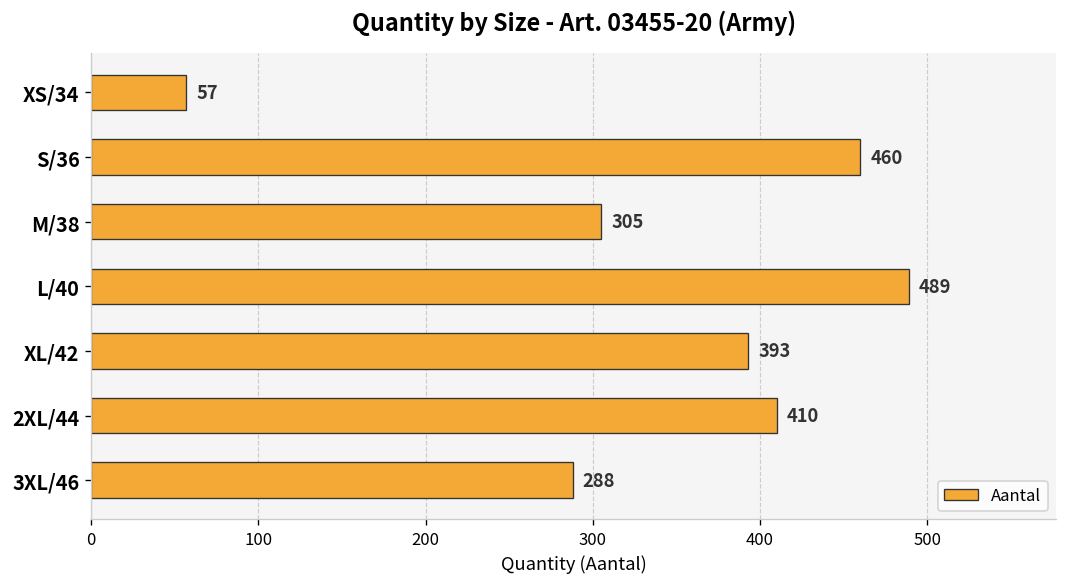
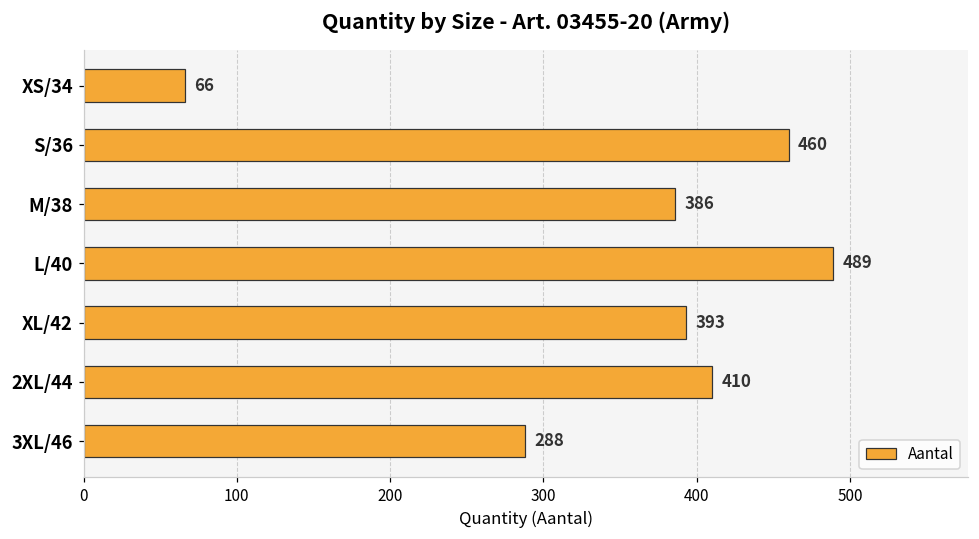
  {
-   "XS/34": 57,
+   "XS/34": 66,
    "S/36": 460,
-   "M/38": 305,
+   "M/38": 386,
    "L/40": 489,
    "XL/42": 393,
    "2XL/44": 410,
    "3XL/46": 288
  }
